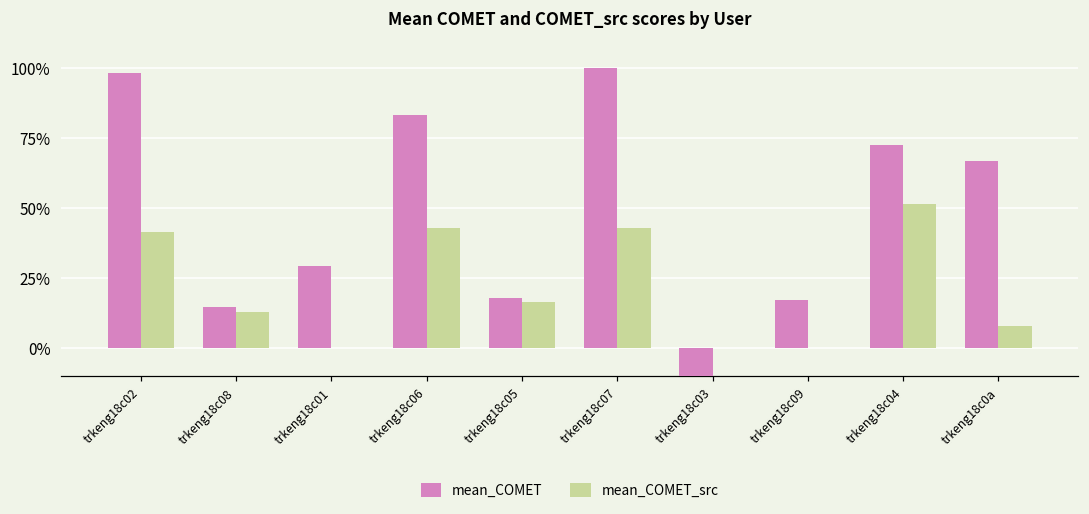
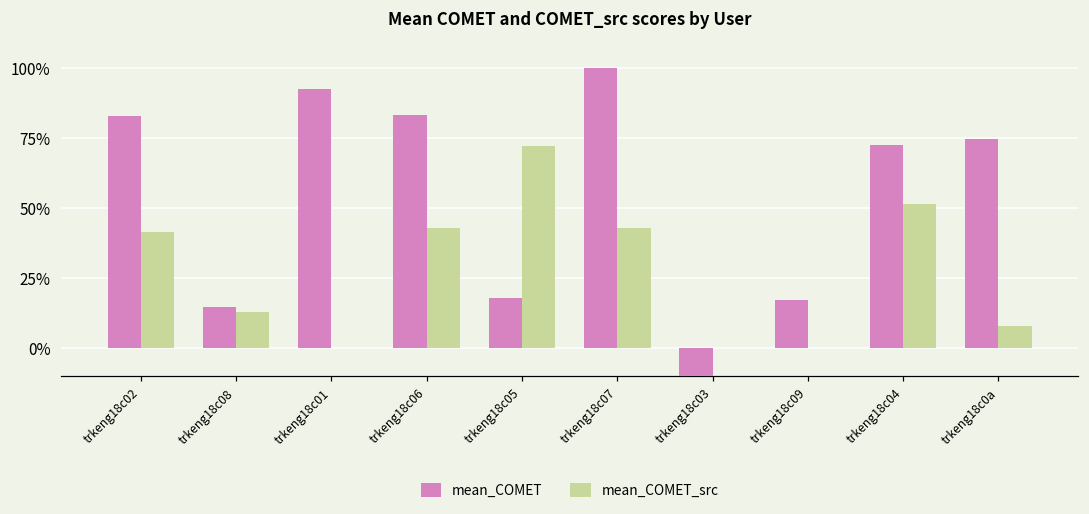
  {
    "mean_COMET": {
-     "trkeng18c02": "98%",
+     "trkeng18c02": "83%",
      "trkeng18c08": "15%",
-     "trkeng18c01": "29%",
+     "trkeng18c01": "92%",
      "trkeng18c06": "83%",
      "trkeng18c05": "18%",
      "trkeng18c07": "100%",
      "trkeng18c09": "17%",
      "trkeng18c04": "73%",
-     "trkeng18c0a": "67%"
+     "trkeng18c0a": "75%"
    },
    "mean_COMET_src": {
      "trkeng18c02": "42%",
      "trkeng18c08": "13%",
      "trkeng18c06": "43%",
-     "trkeng18c05": "16%",
+     "trkeng18c05": "72%",
      "trkeng18c07": "43%",
      "trkeng18c03": "0%",
      "trkeng18c09": "0%",
      "trkeng18c04": "51%",
      "trkeng18c0a": "8%"
    }
  }
